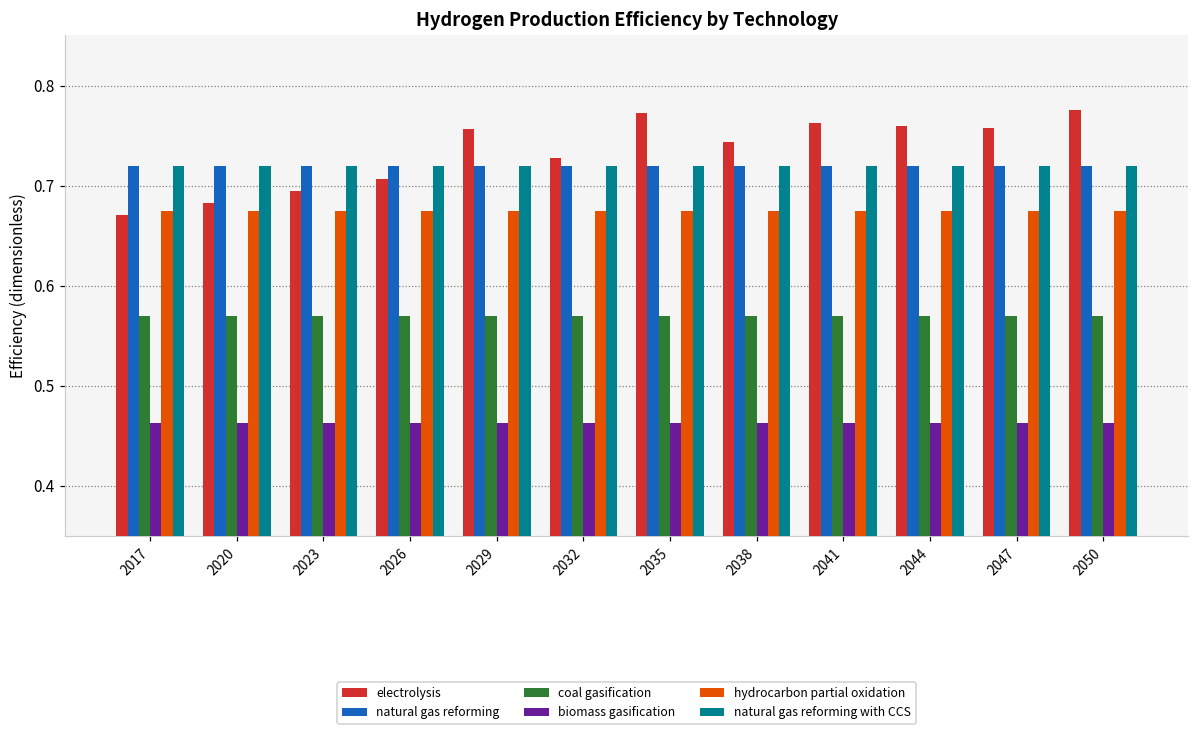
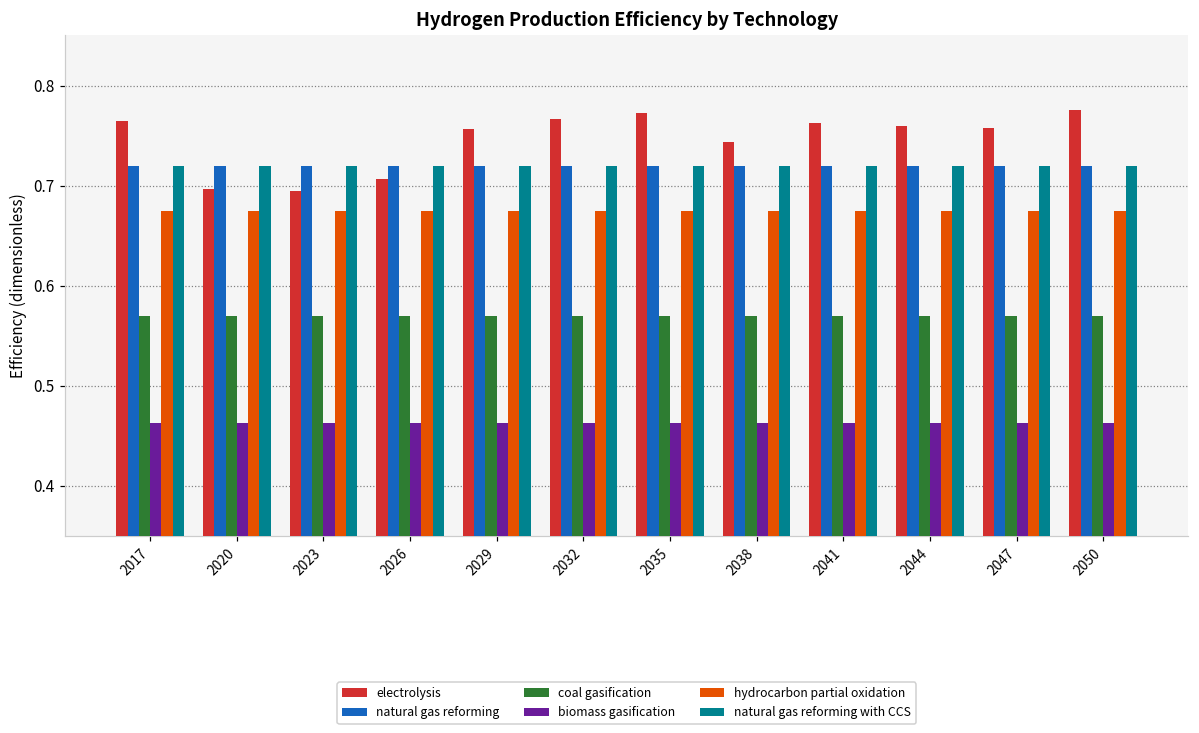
  {
    "electrolysis": {
-     "2017": 0.67,
-     "2020": 0.68,
+     "2017": 0.76,
+     "2020": 0.70,
      "2023": 0.69,
      "2026": 0.71,
      "2029": 0.76,
-     "2032": 0.73,
+     "2032": 0.77,
      "2035": 0.77,
      "2038": 0.74,
      "2041": 0.76,
      "2044": 0.76,
      "2047": 0.76,
      "2050": 0.78
    },
    "natural gas reforming": {
      "2017": 0.72,
      "2020": 0.72,
      "2023": 0.72,
      "2026": 0.72,
      "2029": 0.72,
      "2032": 0.72,
      "2035": 0.72,
      "2038": 0.72,
      "2041": 0.72,
      "2044": 0.72,
      "2047": 0.72,
      "2050": 0.72
    },
    "coal gasification": {
      "2017": 0.57,
      "2020": 0.57,
      "2023": 0.57,
      "2026": 0.57,
      "2029": 0.57,
      "2032": 0.57,
      "2035": 0.57,
      "2038": 0.57,
      "2041": 0.57,
      "2044": 0.57,
      "2047": 0.57,
      "2050": 0.57
    },
    "biomass gasification": {
      "2017": 0.46,
      "2020": 0.46,
      "2023": 0.46,
      "2026": 0.46,
      "2029": 0.46,
      "2032": 0.46,
      "2035": 0.46,
      "2038": 0.46,
      "2041": 0.46,
      "2044": 0.46,
      "2047": 0.46,
      "2050": 0.46
    },
    "hydrocarbon partial oxidation": {
      "2017": 0.68,
      "2020": 0.68,
      "2023": 0.68,
      "2026": 0.68,
      "2029": 0.68,
      "2032": 0.68,
      "2035": 0.68,
      "2038": 0.68,
      "2041": 0.68,
      "2044": 0.68,
      "2047": 0.68,
      "2050": 0.68
    },
    "natural gas reforming with CCS": {
      "2017": 0.72,
      "2020": 0.72,
      "2023": 0.72,
      "2026": 0.72,
      "2029": 0.72,
      "2032": 0.72,
      "2035": 0.72,
      "2038": 0.72,
      "2041": 0.72,
      "2044": 0.72,
      "2047": 0.72,
      "2050": 0.72
    }
  }
